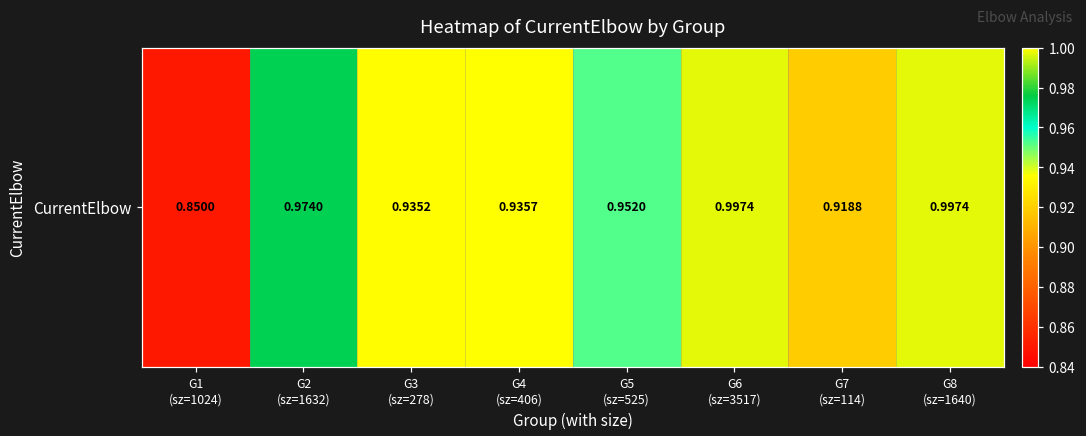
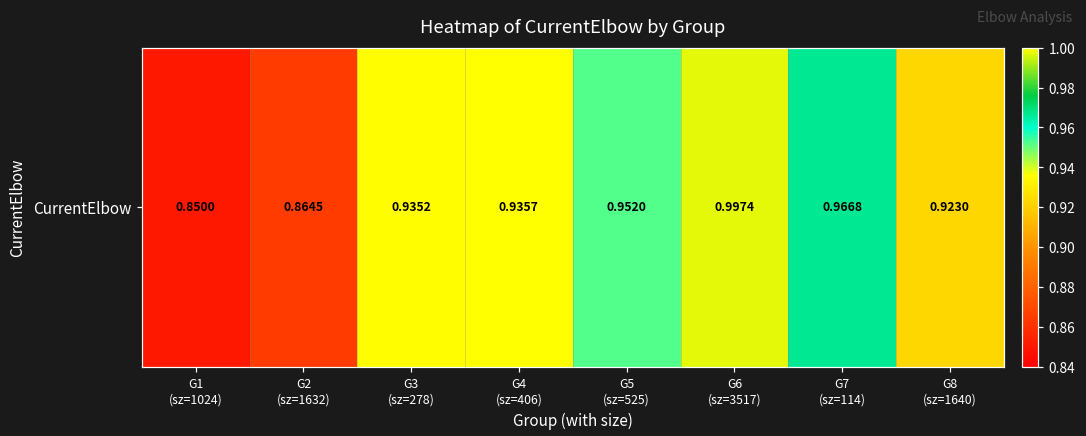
  {
    "CurrentElbow": {
      "G1 (sz=1024)": 0.8500,
-     "G2 (sz=1632)": 0.9740,
+     "G2 (sz=1632)": 0.8645,
      "G3 (sz=278)": 0.9352,
      "G4 (sz=406)": 0.9357,
      "G5 (sz=525)": 0.9520,
      "G6 (sz=3517)": 0.9974,
-     "G7 (sz=114)": 0.9188,
-     "G8 (sz=1640)": 0.9974
+     "G7 (sz=114)": 0.9668,
+     "G8 (sz=1640)": 0.9230
    }
  }
